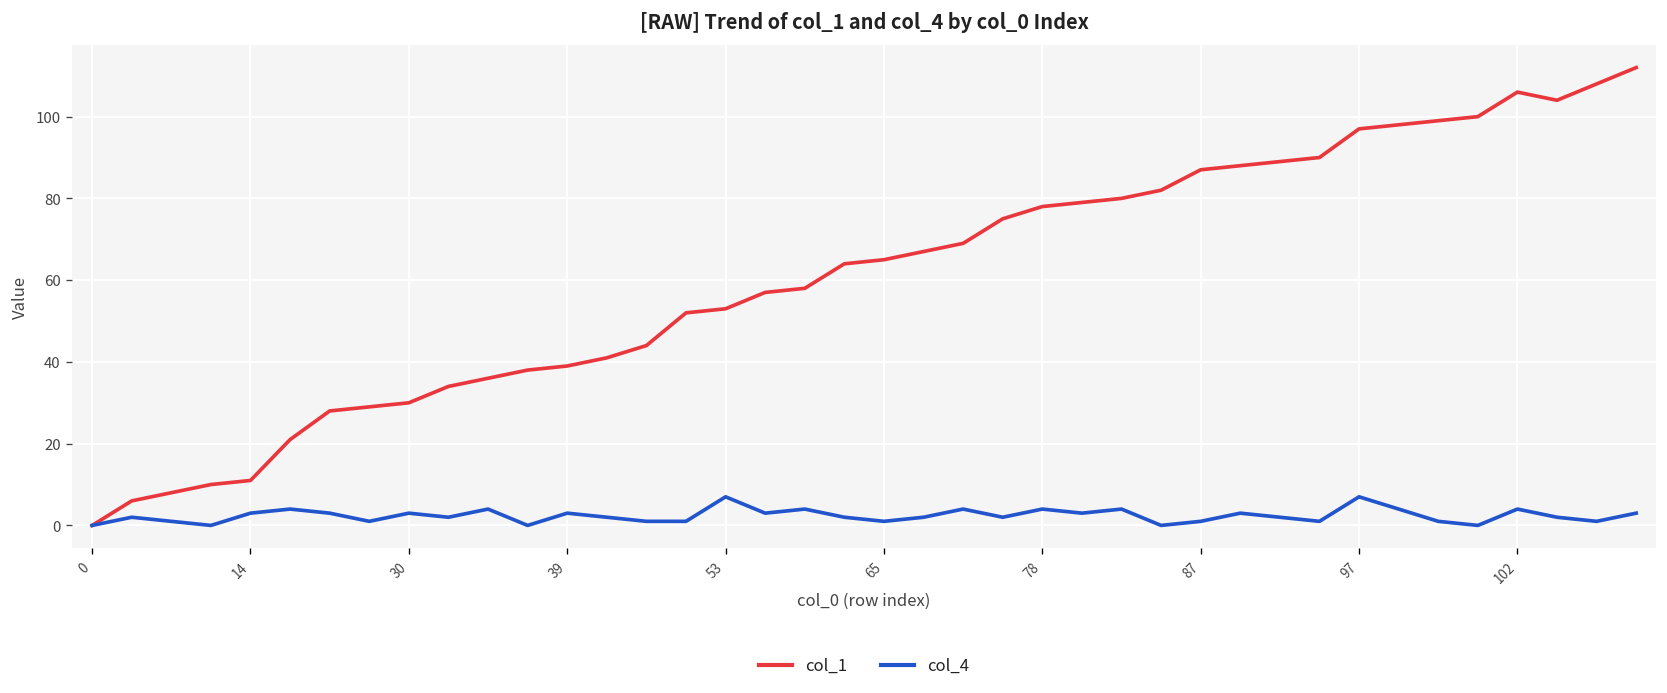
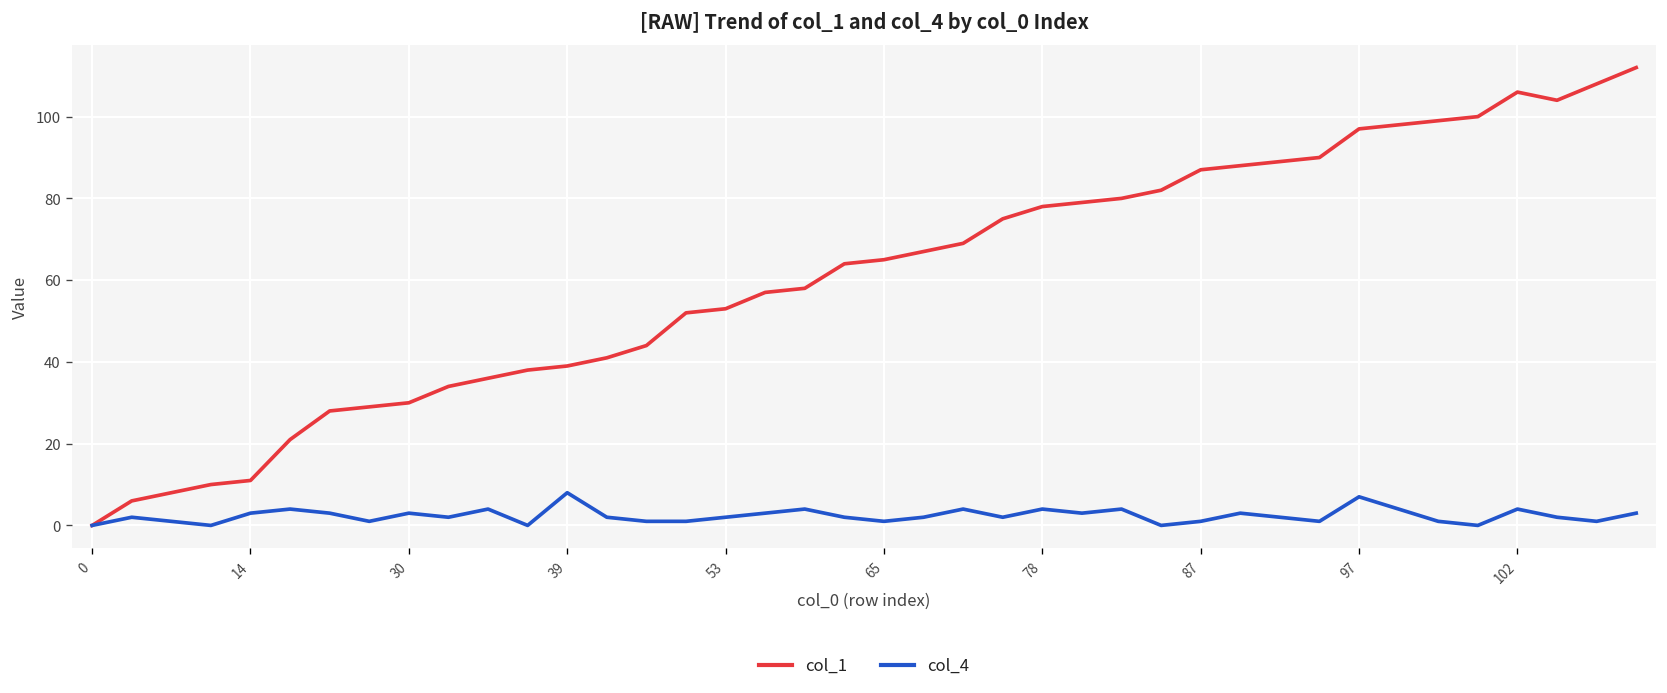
  {
    "col_1": {
      "14": 11,
      "30": 30,
      "39": 39,
      "53": 53,
      "65": 65,
      "78": 78,
      "87": 87,
      "97": 97,
      "102": 106
    },
    "col_4": {
      "14": 3,
      "30": 3,
-     "39": 3,
-     "53": 7,
+     "39": 8,
+     "53": 2,
      "65": 1,
      "78": 4,
      "87": 1,
      "97": 7,
      "102": 4
    }
  }
